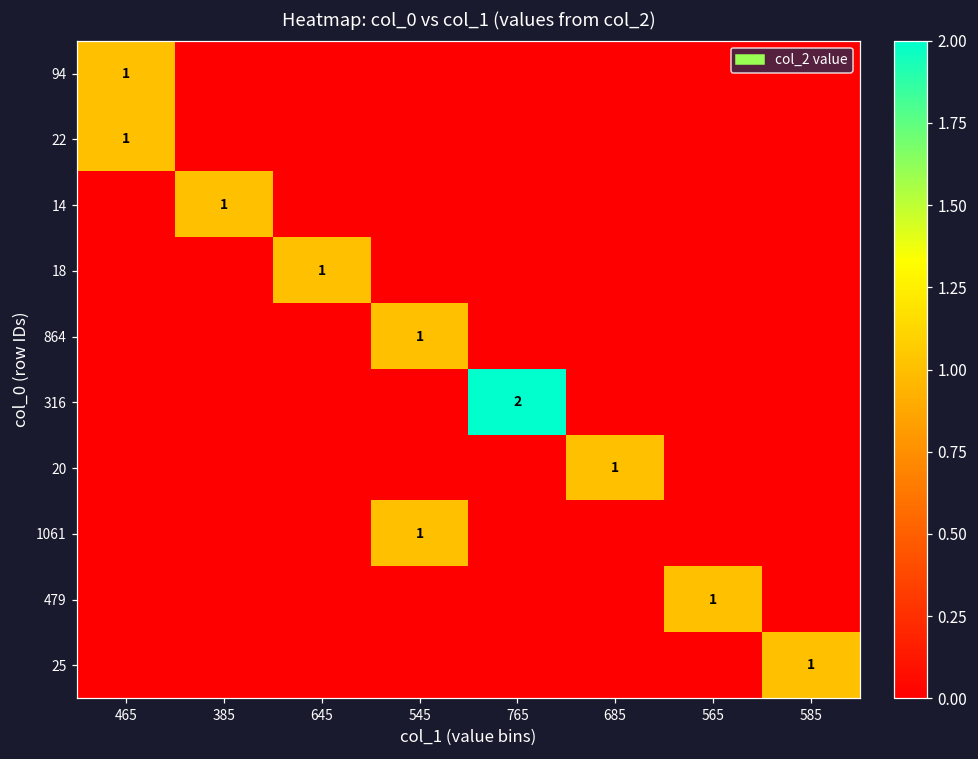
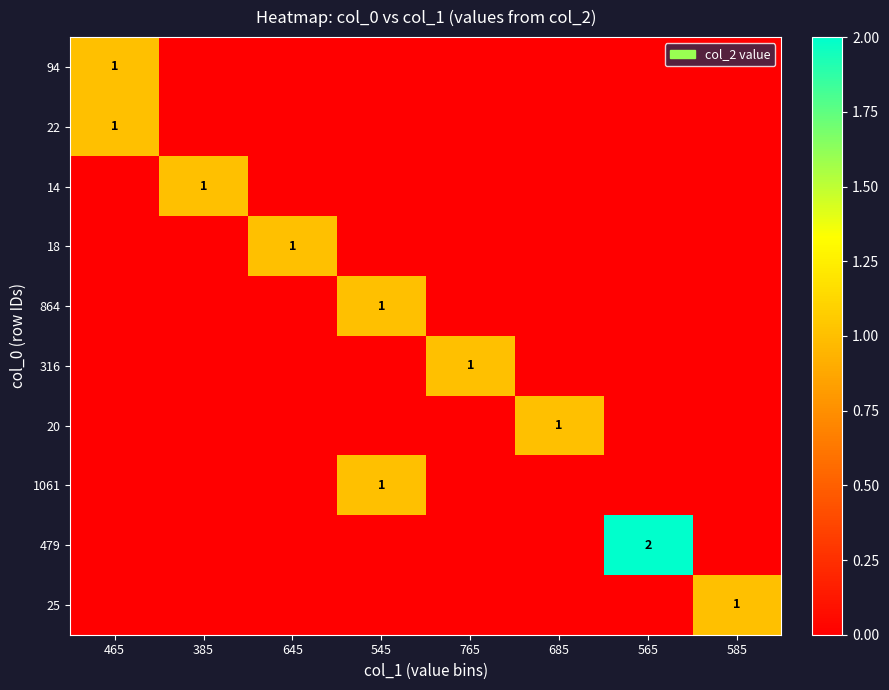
  {
    "94": {
      "465": 1
    },
    "22": {
      "465": 1
    },
    "14": {
      "385": 1
    },
    "18": {
      "645": 1
    },
    "864": {
      "545": 1
    },
    "316": {
-     "765": 2
+     "765": 1
    },
    "20": {
      "685": 1
    },
    "1061": {
      "545": 1
    },
    "479": {
-     "565": 1
+     "565": 2
    },
    "25": {
      "585": 1
    }
  }
